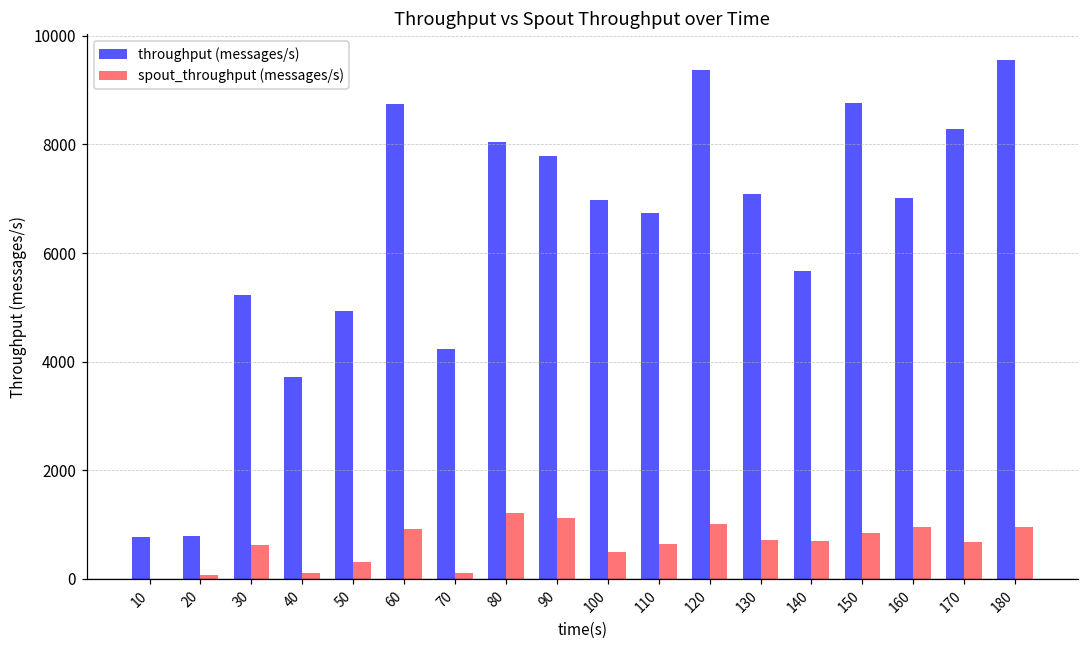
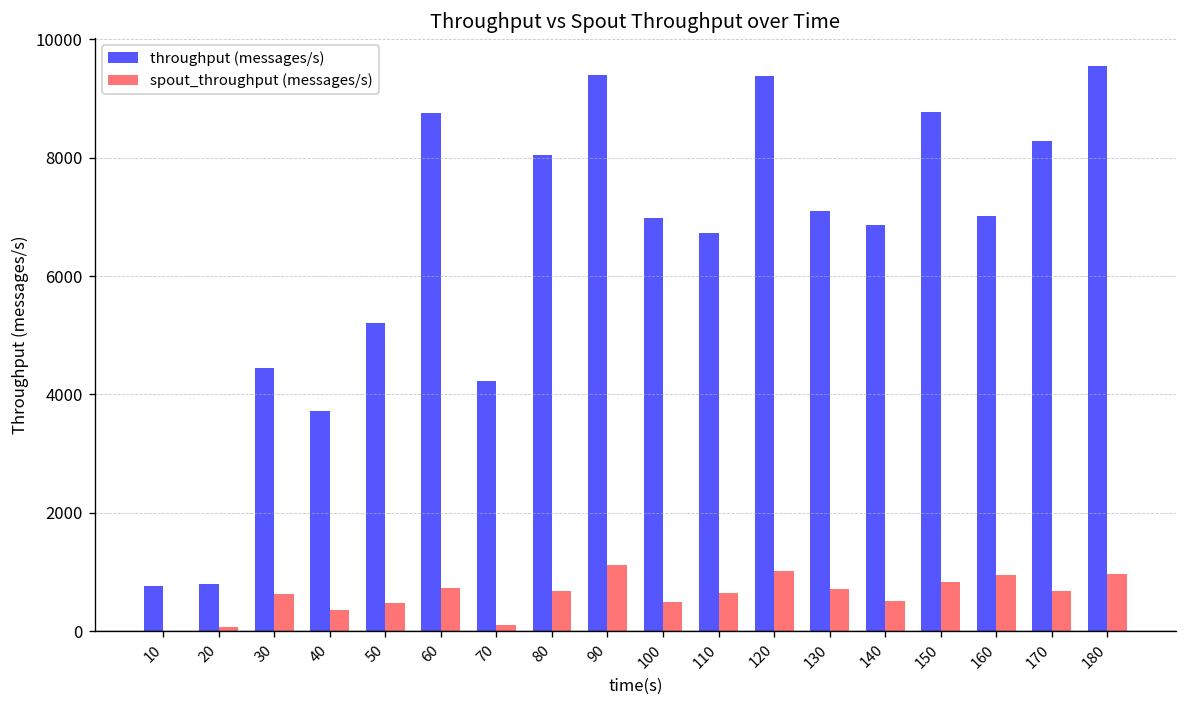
  {
    "throughput (messages/s)": {
      "10": 800,
      "20": 800,
-     "30": 5200,
+     "30": 4400,
      "40": 3700,
-     "50": 4900,
+     "50": 5200,
      "60": 8800,
      "70": 4200,
      "80": 8100,
-     "90": 7800,
+     "90": 9400,
      "100": 7000,
      "110": 6700,
      "120": 9400,
      "130": 7100,
-     "140": 5700,
+     "140": 6900,
      "150": 8800,
      "160": 7000,
      "170": 8300,
      "180": 9500
    },
    "spout_throughput (messages/s)": {
      "10": 0,
      "20": 100,
      "30": 600,
-     "40": 100,
-     "50": 300,
-     "60": 900,
+     "40": 400,
+     "50": 500,
+     "60": 700,
      "70": 100,
-     "80": 1200,
+     "80": 700,
      "90": 1100,
      "100": 500,
      "110": 600,
      "120": 1000,
      "130": 700,
-     "140": 700,
+     "140": 500,
      "150": 800,
      "160": 1000,
      "170": 700,
      "180": 1000
    }
  }
